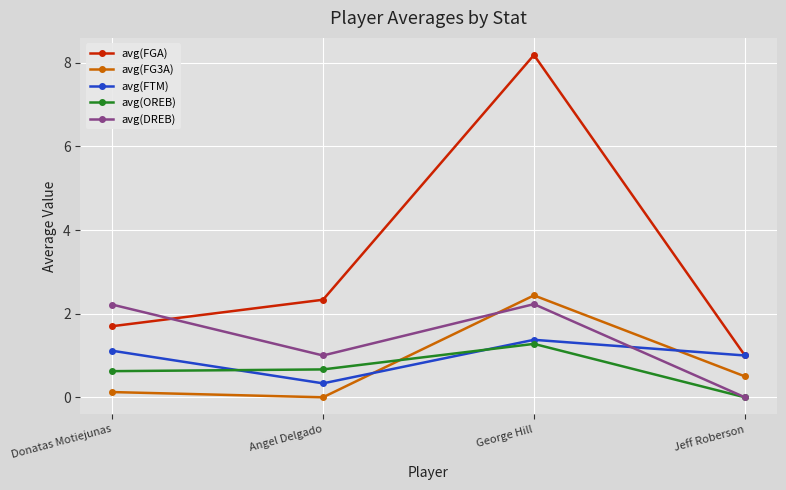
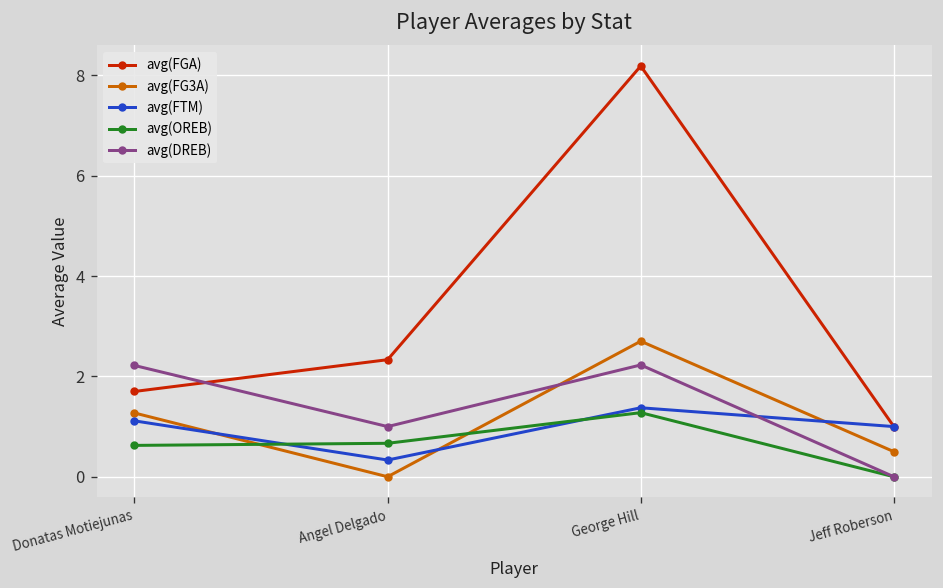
  {
    "avg(FGA)": {
      "Donatas Motiejunas": 1.7,
      "Angel Delgado": 2.3,
      "George Hill": 8.2
    },
    "avg(FG3A)": {
-     "Donatas Motiejunas": 0.1,
+     "Donatas Motiejunas": 1.3,
      "Angel Delgado": 0.0,
-     "George Hill": 2.4,
+     "George Hill": 2.7,
      "Jeff Roberson": 0.5
    },
    "avg(FTM)": {
      "Donatas Motiejunas": 1.1,
      "Angel Delgado": 0.3,
      "George Hill": 1.4
    },
    "avg(OREB)": {
      "Donatas Motiejunas": 0.6,
      "Angel Delgado": 0.7,
      "George Hill": 1.3
    },
    "avg(DREB)": {
      "Donatas Motiejunas": 2.2,
      "Angel Delgado": 1.0,
      "George Hill": 2.2
    }
  }
